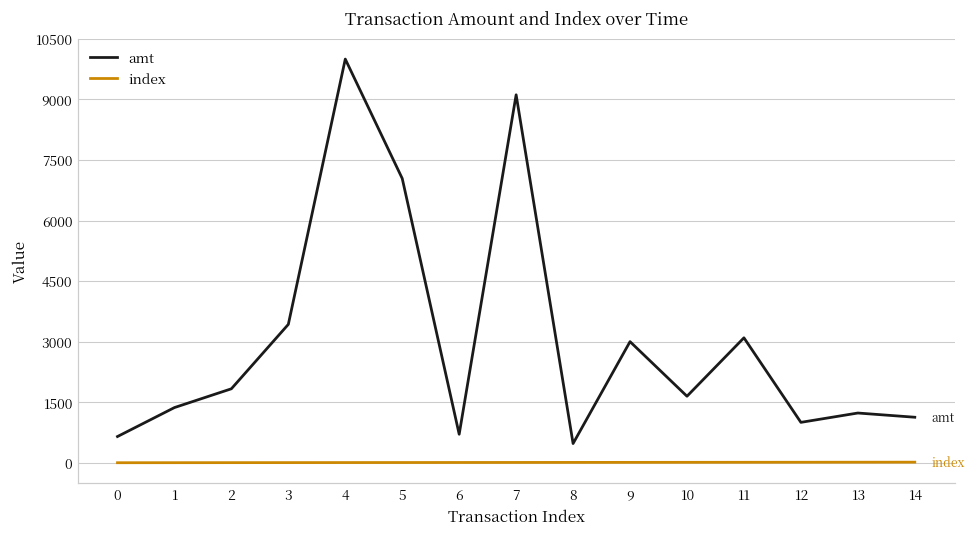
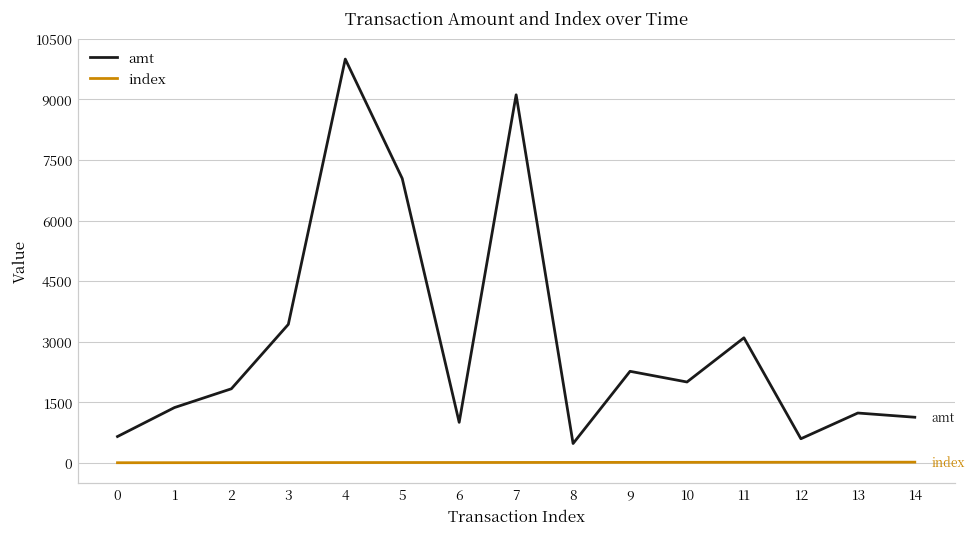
  {
    "amt": {
      "0": 600,
      "1": 1400,
      "2": 1800,
      "3": 3400,
      "4": 10000,
      "5": 7000,
-     "6": 700,
+     "6": 1000,
      "7": 9100,
      "8": 500,
-     "9": 3000,
-     "10": 1600,
+     "9": 2300,
+     "10": 2000,
      "11": 3100,
-     "12": 1000,
+     "12": 600,
      "13": 1200,
      "14": 1100
    },
    "index": {
      "0": 0,
      "1": 0,
      "2": 0,
      "3": 0,
      "4": 0,
      "5": 0,
      "6": 0,
      "7": 0,
      "8": 0,
      "9": 0,
      "10": 0,
      "11": 0,
      "12": 0,
      "13": 0,
      "14": 0
    }
  }
